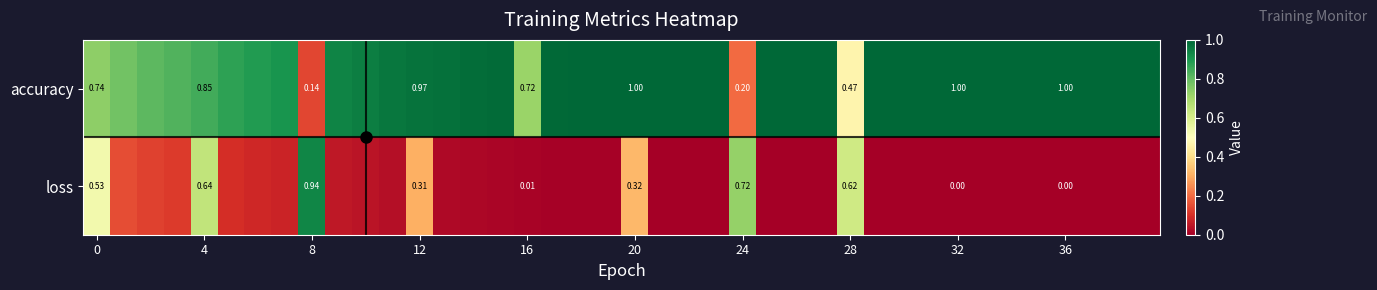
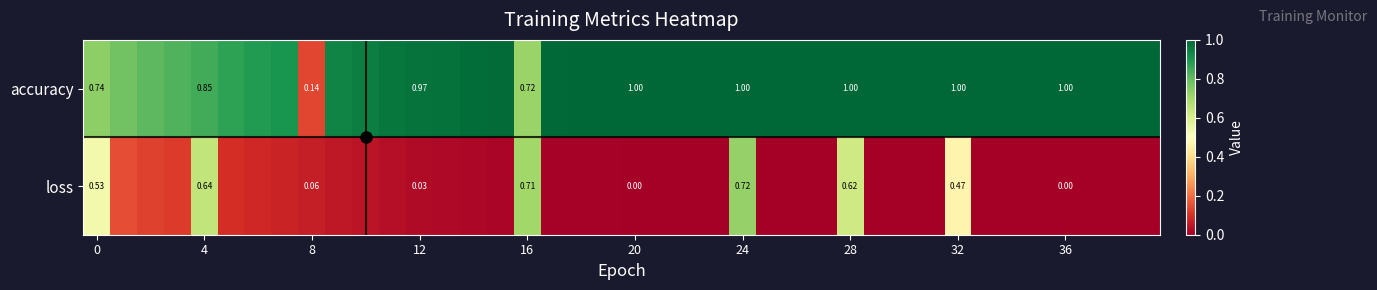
  {
    "accuracy": {
      "0": 0.74,
      "4": 0.85,
      "8": 0.14,
      "12": 0.97,
      "16": 0.72,
      "20": 1.00,
-     "24": 0.20,
-     "28": 0.47,
+     "24": 1.00,
+     "28": 1.00,
      "32": 1.00,
      "36": 1.00
    },
    "loss": {
      "0": 0.53,
      "4": 0.64,
-     "8": 0.94,
-     "12": 0.31,
-     "16": 0.01,
-     "20": 0.32,
+     "8": 0.06,
+     "12": 0.03,
+     "16": 0.71,
+     "20": 0.00,
      "24": 0.72,
      "28": 0.62,
-     "32": 0.00,
+     "32": 0.47,
      "36": 0.00
    }
  }
